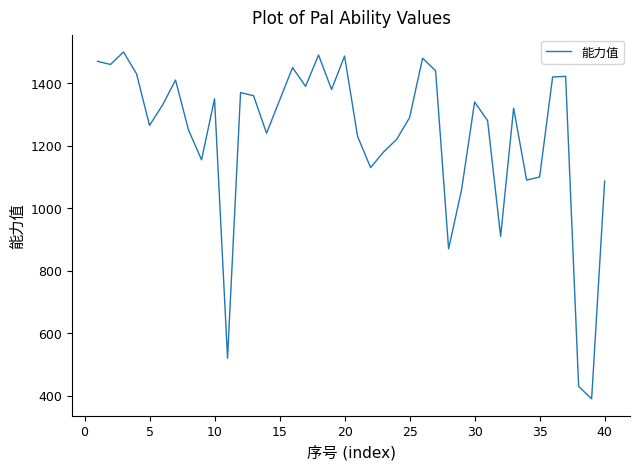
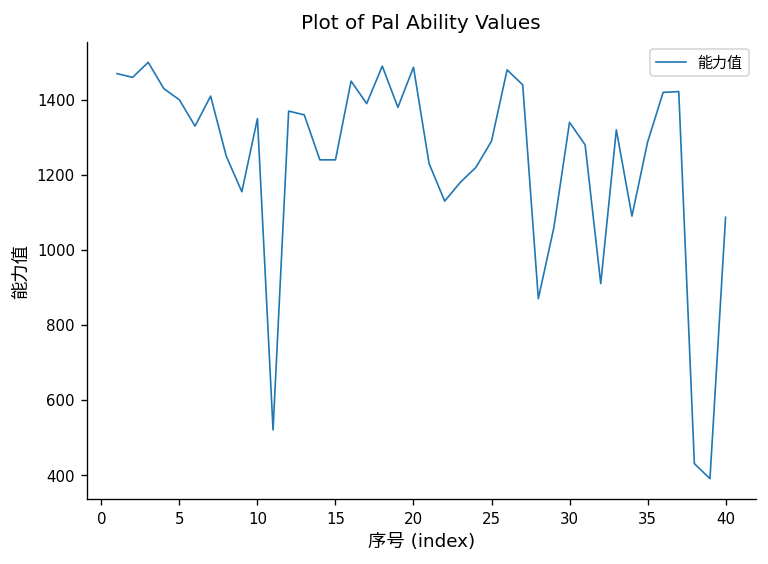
  {
-   "5": 1270,
+   "5": 1400,
    "10": 1350,
-   "15": 1350,
+   "15": 1240,
    "20": 1490,
    "25": 1290,
    "30": 1340,
-   "35": 1100,
+   "35": 1290,
    "40": 1090
  }
